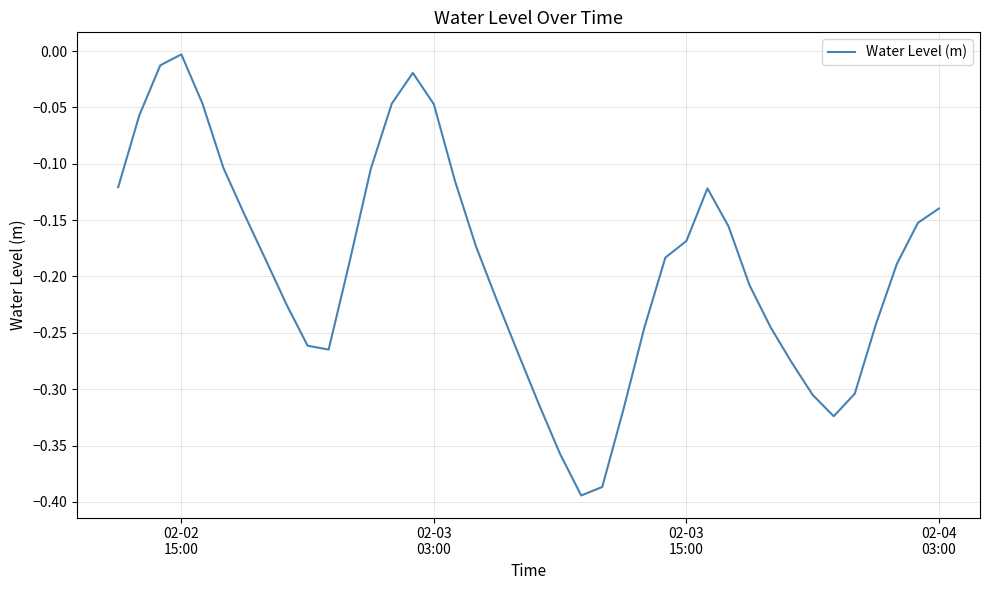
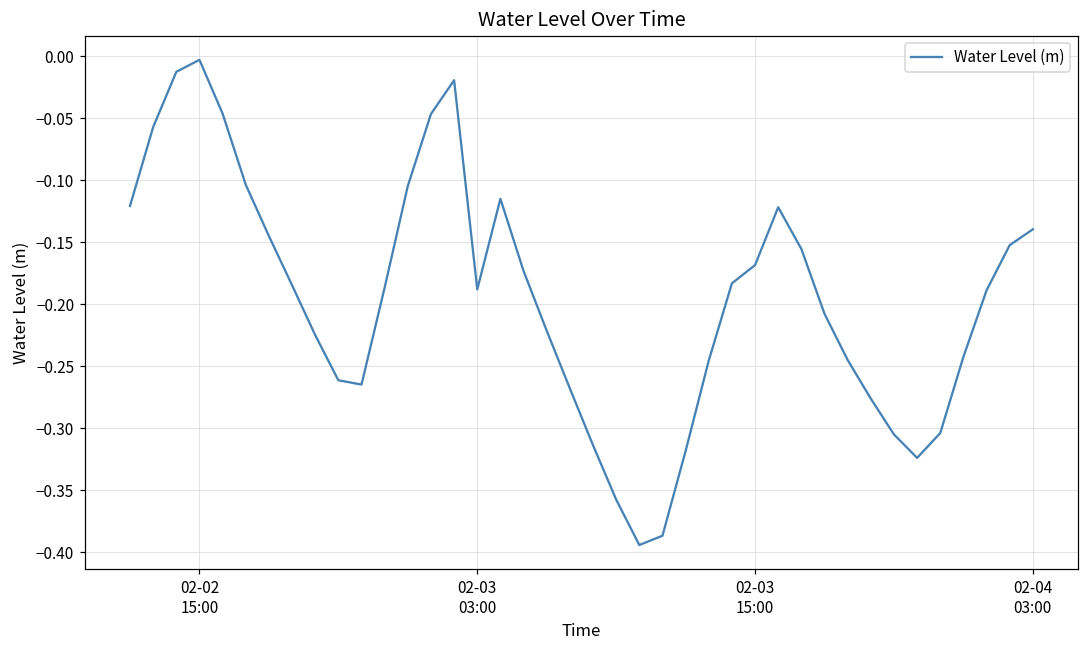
  {
    "02-02 15:00": -0.003,
-   "02-03 03:00": -0.047,
+   "02-03 03:00": -0.188,
    "02-03 15:00": -0.169,
    "02-04 03:00": -0.140
  }
